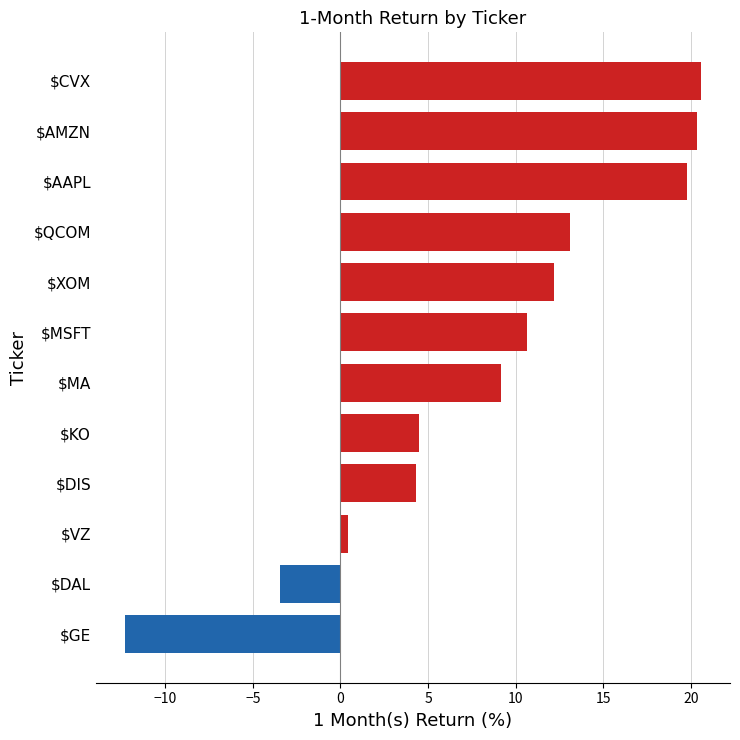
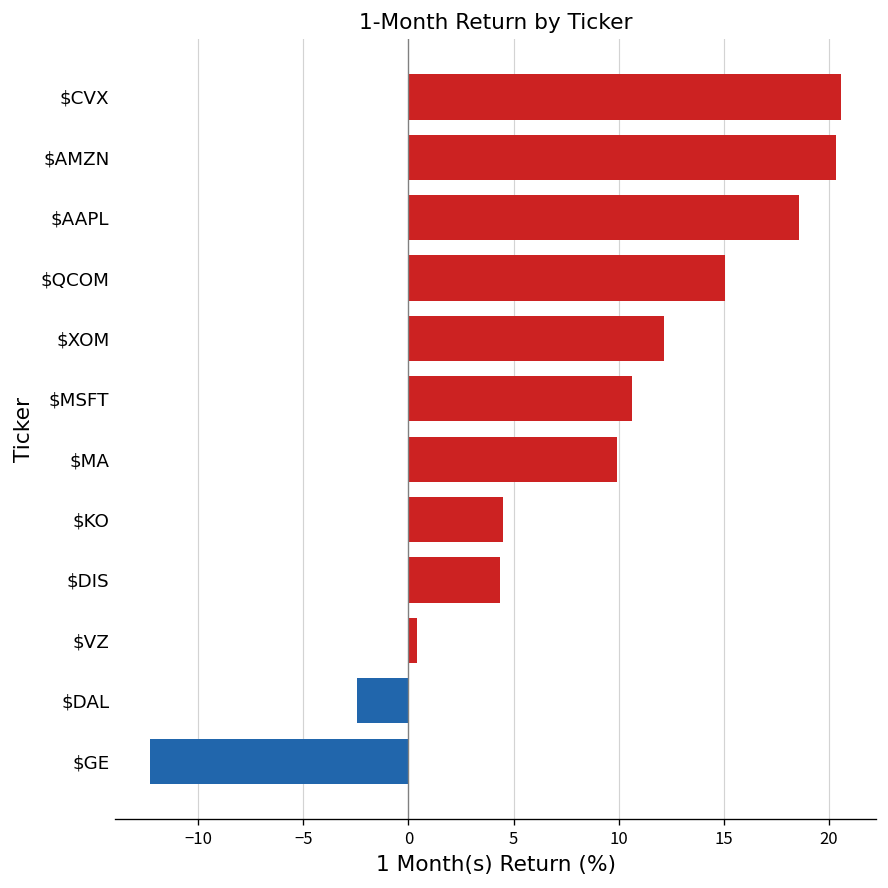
  {
    "$CVX": 20.6,
    "$AMZN": 20.3,
-   "$AAPL": 19.8,
-   "$QCOM": 13.1,
+   "$AAPL": 18.5,
+   "$QCOM": 15.1,
    "$XOM": 12.2,
    "$MSFT": 10.6,
-   "$MA": 9.2,
+   "$MA": 9.9,
    "$KO": 4.5,
    "$DIS": 4.3,
    "$VZ": 0.4,
-   "$DAL": -3.4,
+   "$DAL": -2.5,
    "$GE": -12.3
  }
